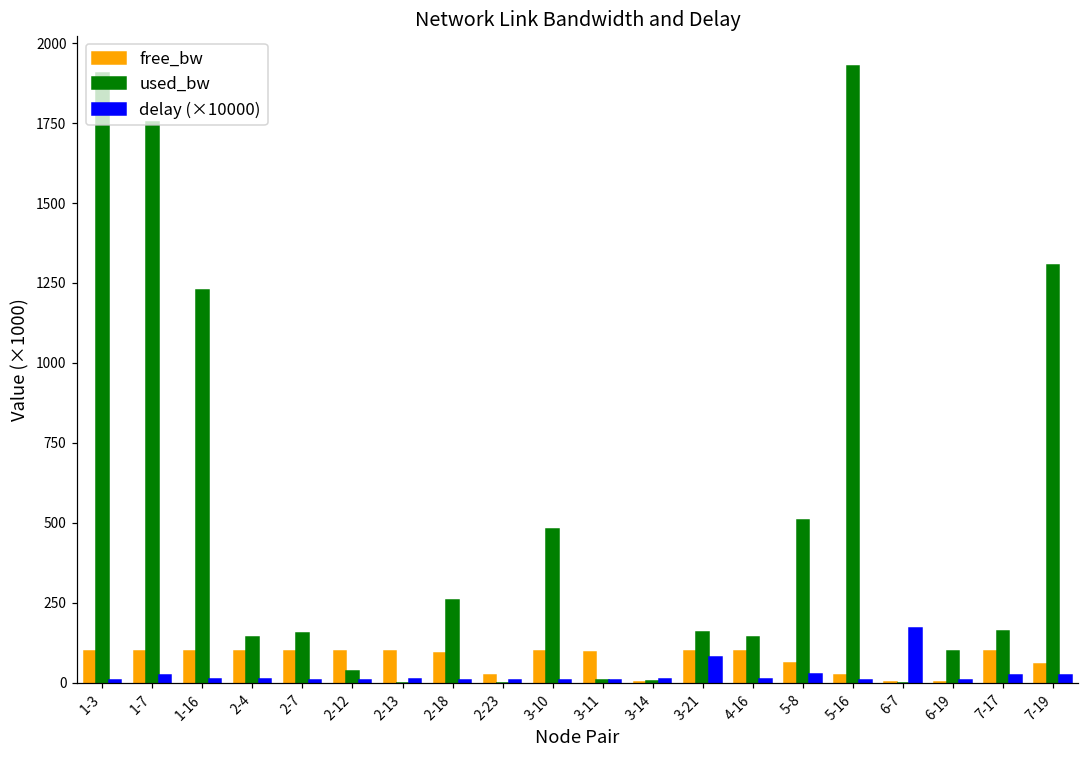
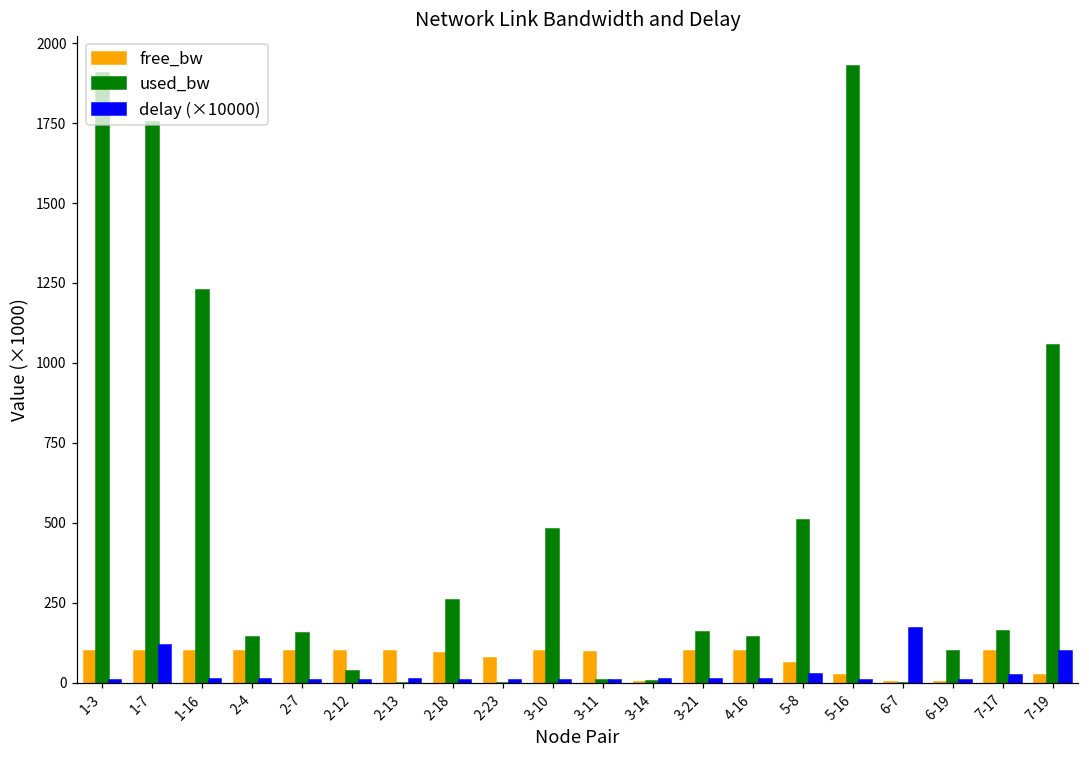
  {
    "free_bw": {
      "1-3": 100,
      "1-7": 100,
      "1-16": 100,
      "2-4": 100,
      "2-7": 100,
      "2-12": 100,
      "2-13": 100,
      "2-18": 90,
-     "2-23": 20,
+     "2-23": 80,
      "3-10": 100,
      "3-11": 100,
      "3-21": 100,
      "4-16": 100,
      "5-8": 60,
      "5-16": 20,
      "7-17": 100,
-     "7-19": 60
+     "7-19": 20
    },
    "used_bw": {
      "1-16": 1230,
      "2-4": 140,
      "2-7": 160,
      "2-12": 40,
      "2-18": 260,
      "3-10": 480,
      "3-21": 160,
      "4-16": 140,
      "5-8": 510,
      "5-16": 1930,
      "6-19": 100,
      "7-17": 160,
-     "7-19": 1310
+     "7-19": 1060
    },
    "delay (×10000)": {
-     "1-7": 20,
+     "1-7": 120,
      "1-16": 10,
      "2-4": 10,
      "2-7": 10,
      "2-13": 10,
      "2-18": 10,
      "2-23": 10,
      "3-14": 10,
-     "3-21": 80,
+     "3-21": 10,
      "4-16": 10,
      "5-8": 30,
      "5-16": 10,
      "6-7": 170,
      "7-17": 20,
-     "7-19": 30
+     "7-19": 100
    }
  }
